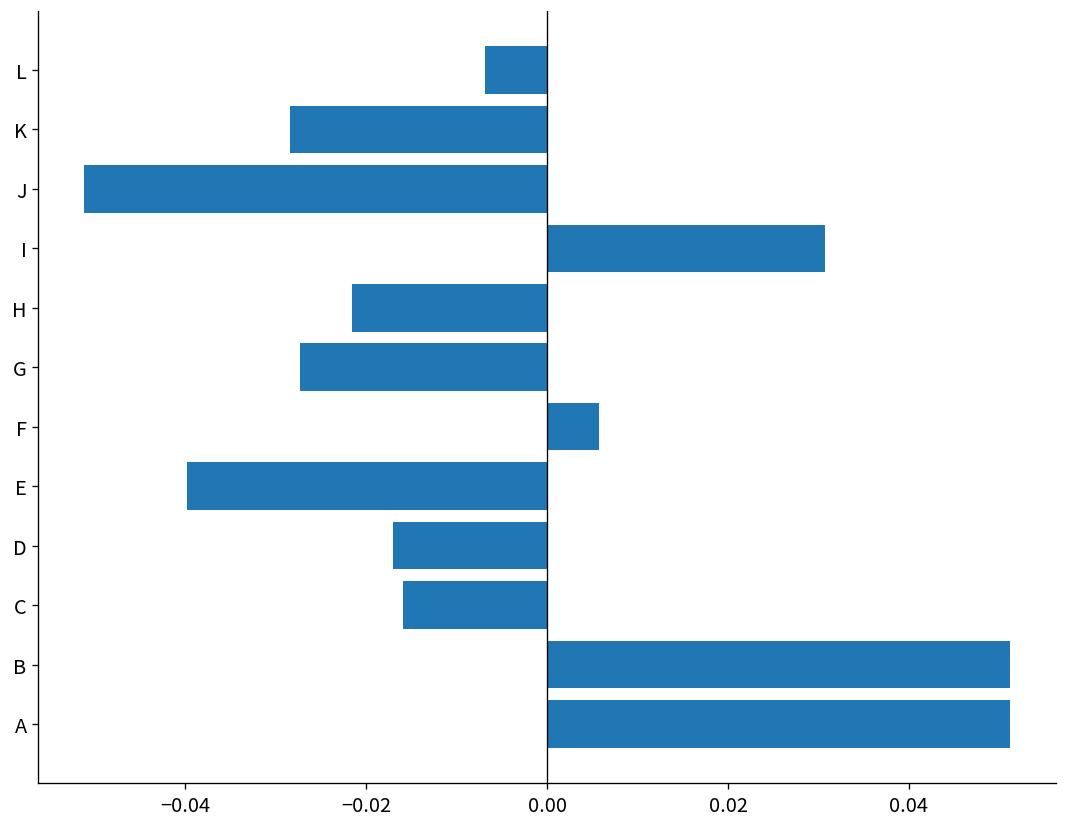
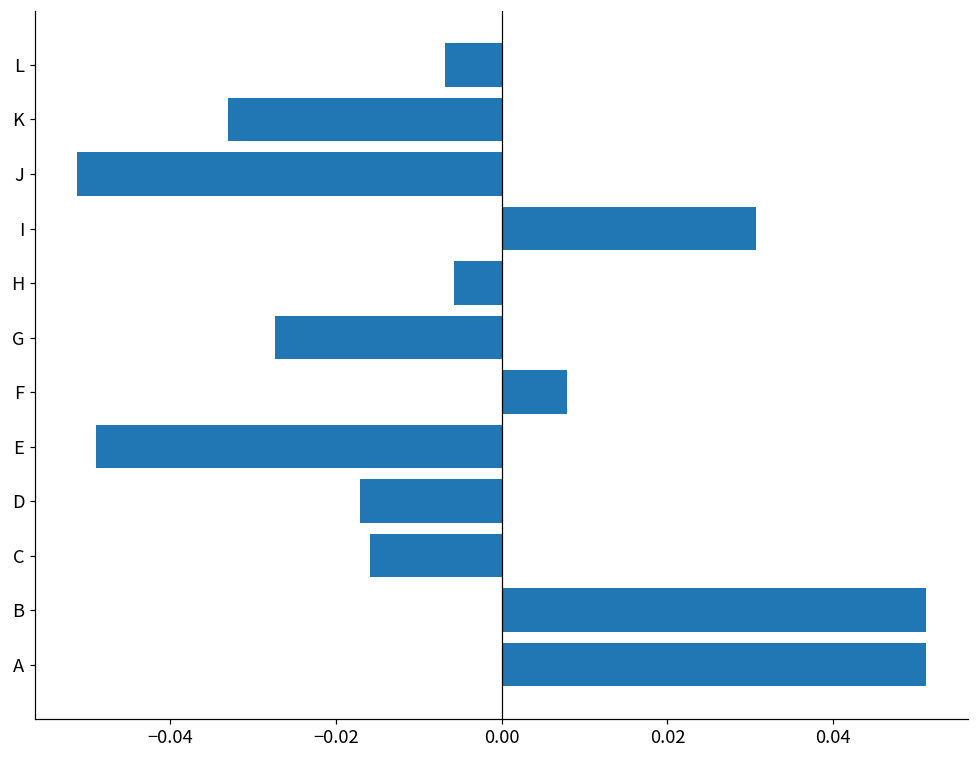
  {
    "L": -0.007,
-   "K": -0.028,
+   "K": -0.033,
    "J": -0.051,
    "I": 0.031,
-   "H": -0.022,
+   "H": -0.006,
    "G": -0.027,
-   "F": 0.006,
-   "E": -0.040,
+   "F": 0.008,
+   "E": -0.049,
    "D": -0.017,
    "C": -0.016,
    "B": 0.051,
    "A": 0.051
  }
